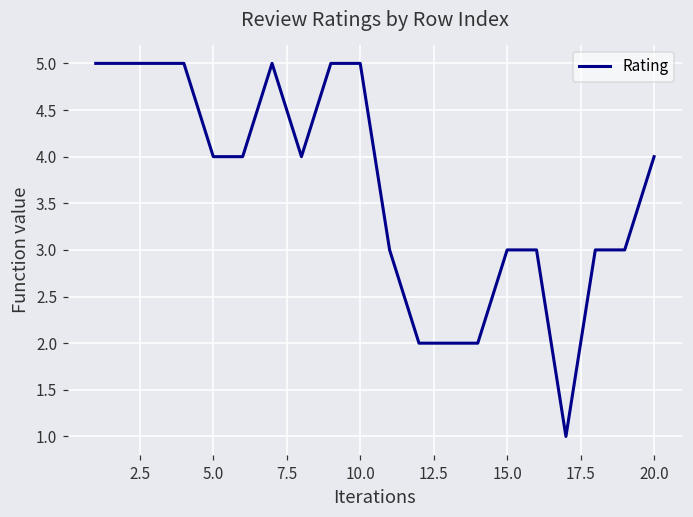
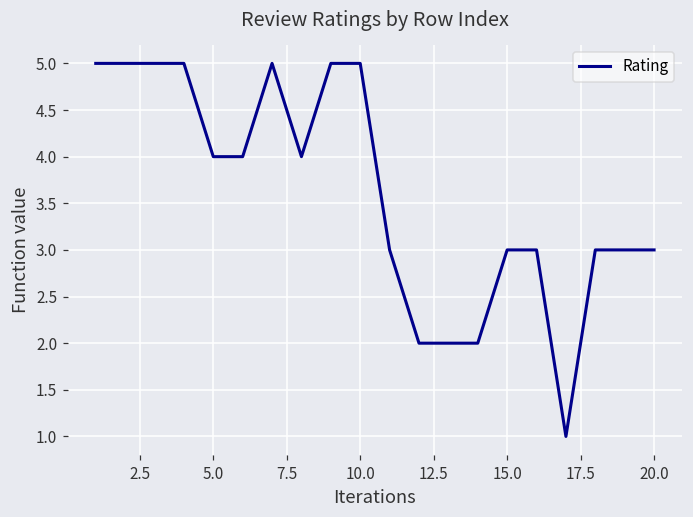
  {
    "5.0": 4,
    "10.0": 5,
    "15.0": 3,
-   "20.0": 4
+   "20.0": 3
  }
